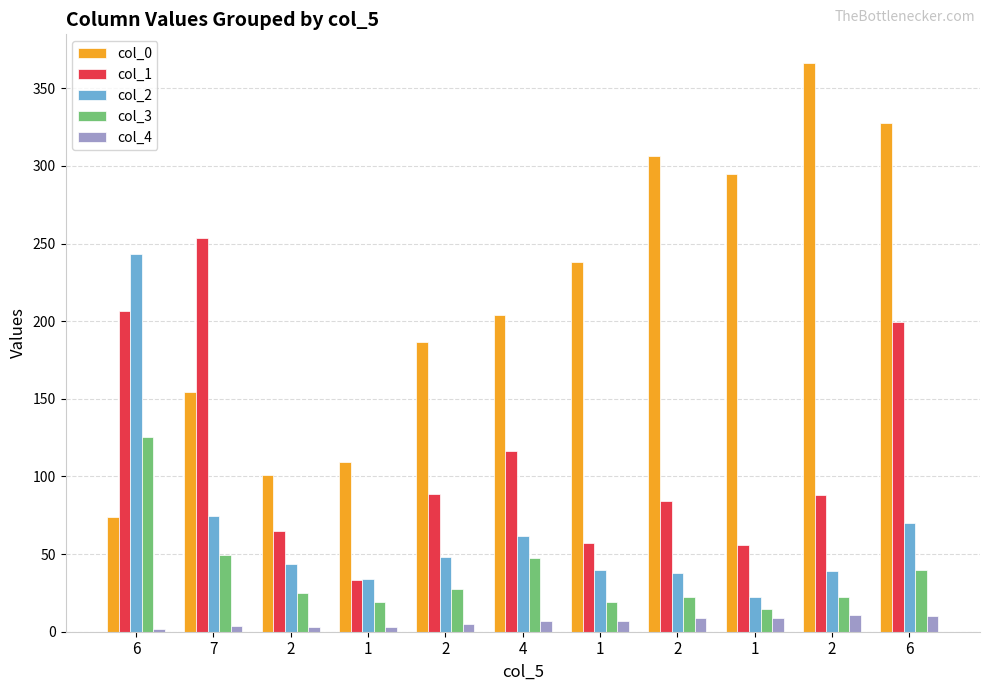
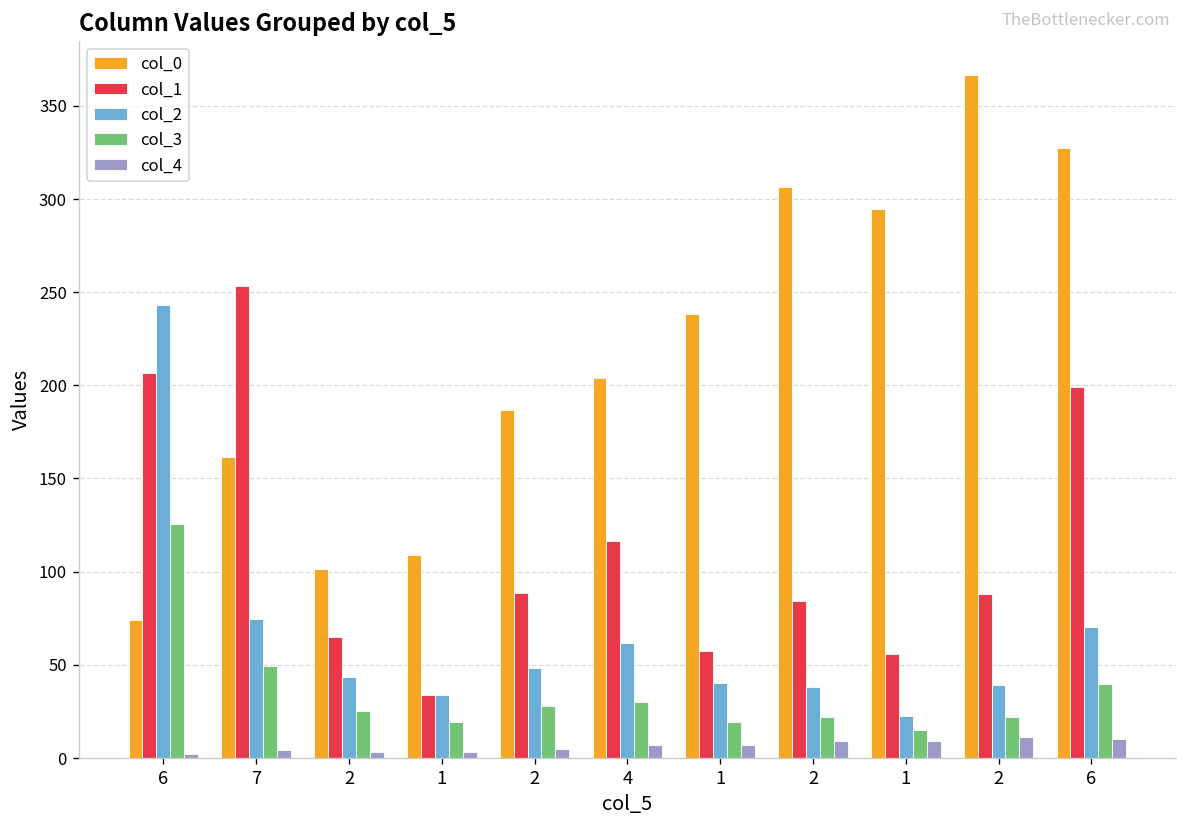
  {
    "col_0": {
-     "7": 155,
+     "7": 161,
      "4": 204
    },
    "col_1": {
      "7": 253,
      "4": 116
    },
    "col_3": {
      "7": 49,
-     "4": 48
+     "4": 30
    }
  }
